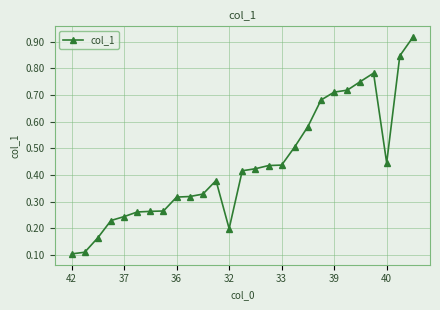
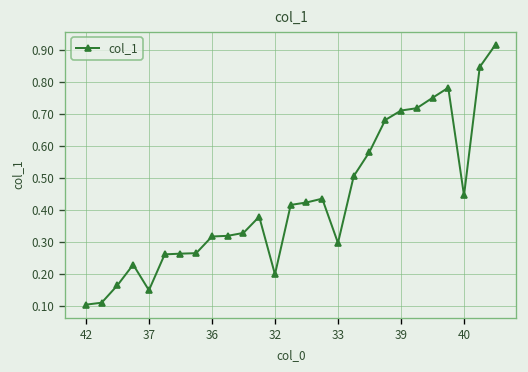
  {
    "42": 0.10,
-   "37": 0.24,
+   "37": 0.15,
    "36": 0.32,
    "32": 0.20,
-   "33": 0.44,
+   "33": 0.30,
    "39": 0.71,
    "40": 0.45
  }
